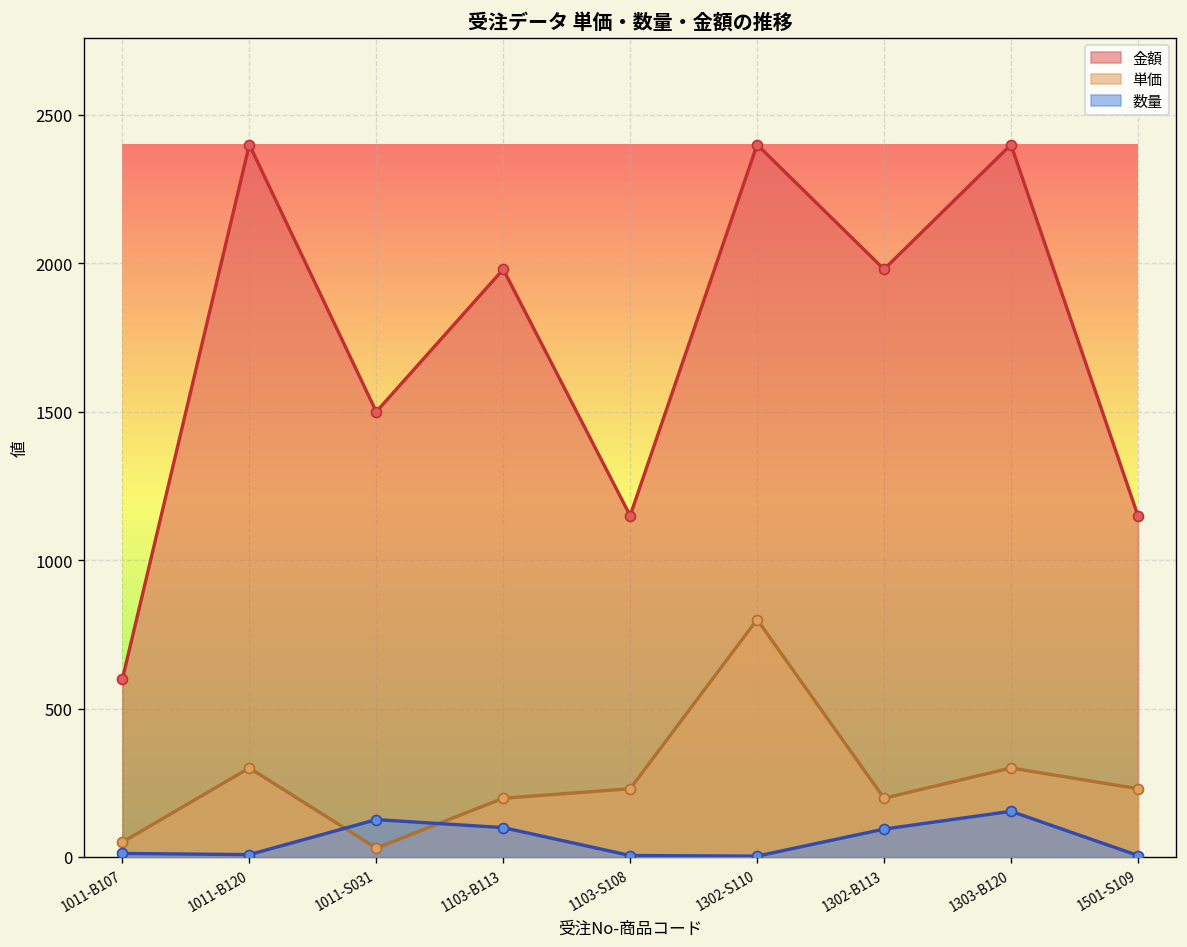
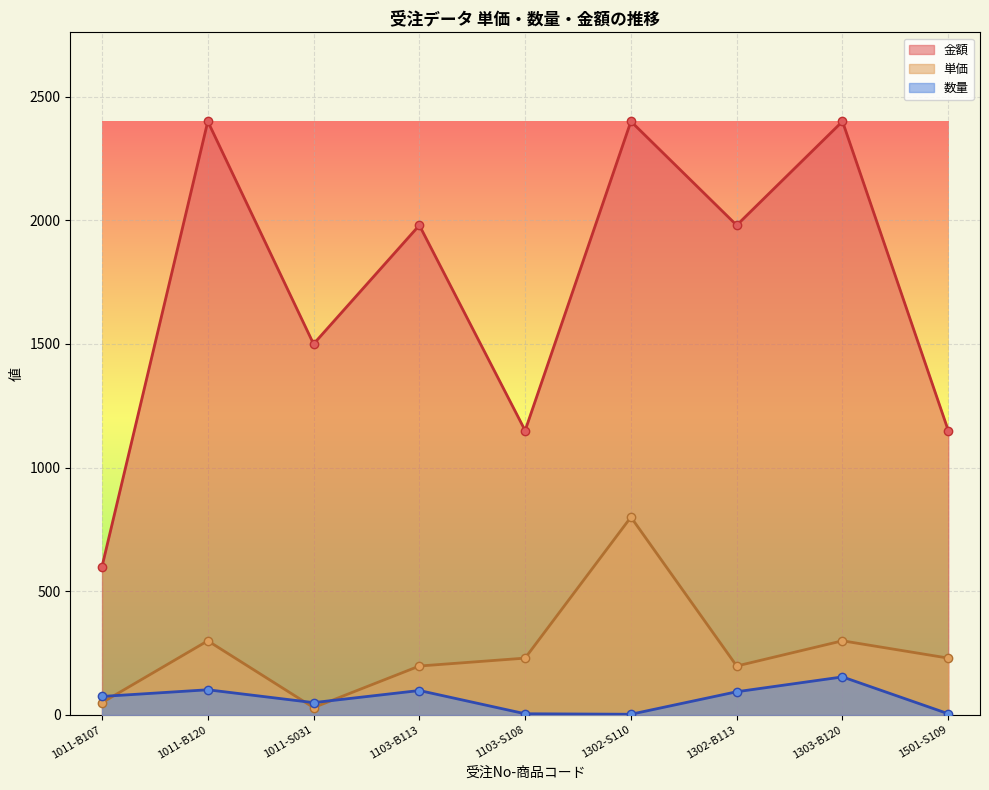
  {
    "数量": {
-     "1011-B107": 10,
-     "1011-B120": 10,
-     "1011-S031": 130,
+     "1011-B107": 80,
+     "1011-B120": 100,
+     "1011-S031": 50,
      "1103-B113": 100,
      "1103-S108": 10,
      "1302-S110": 0,
      "1302-B113": 90,
      "1303-B120": 150,
      "1501-S109": 10
    }
  }
